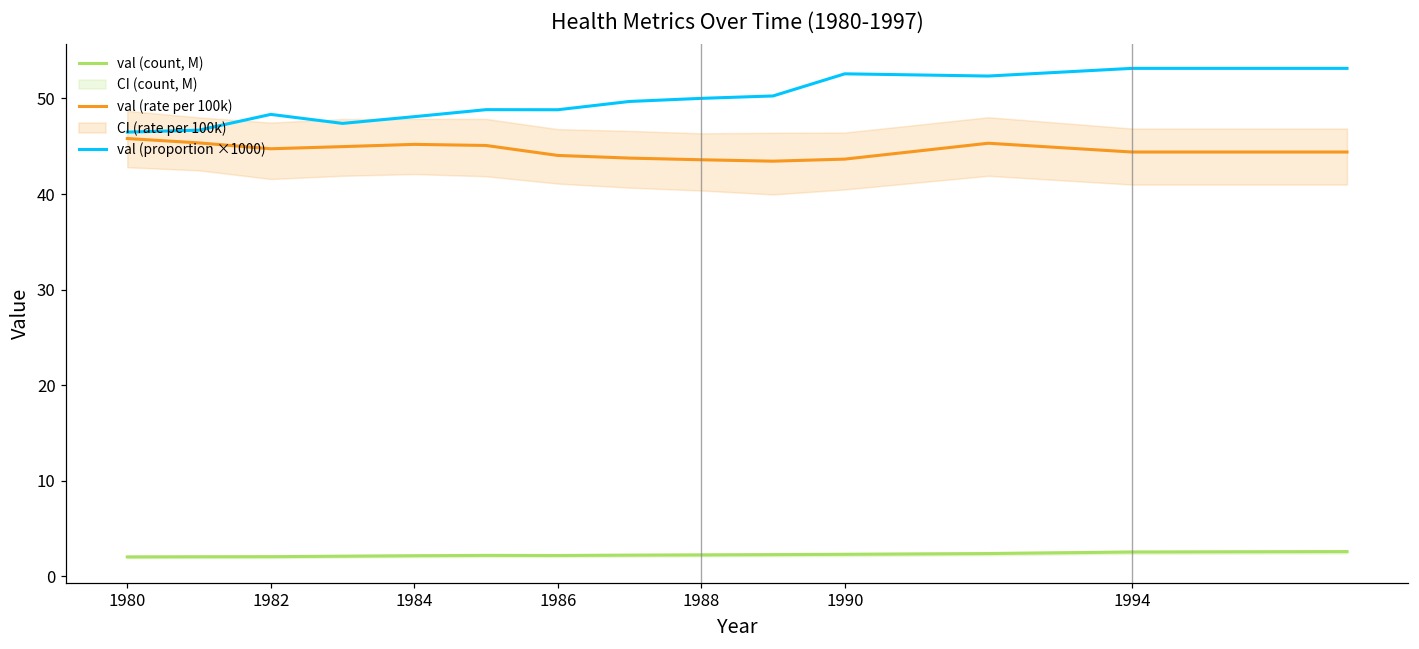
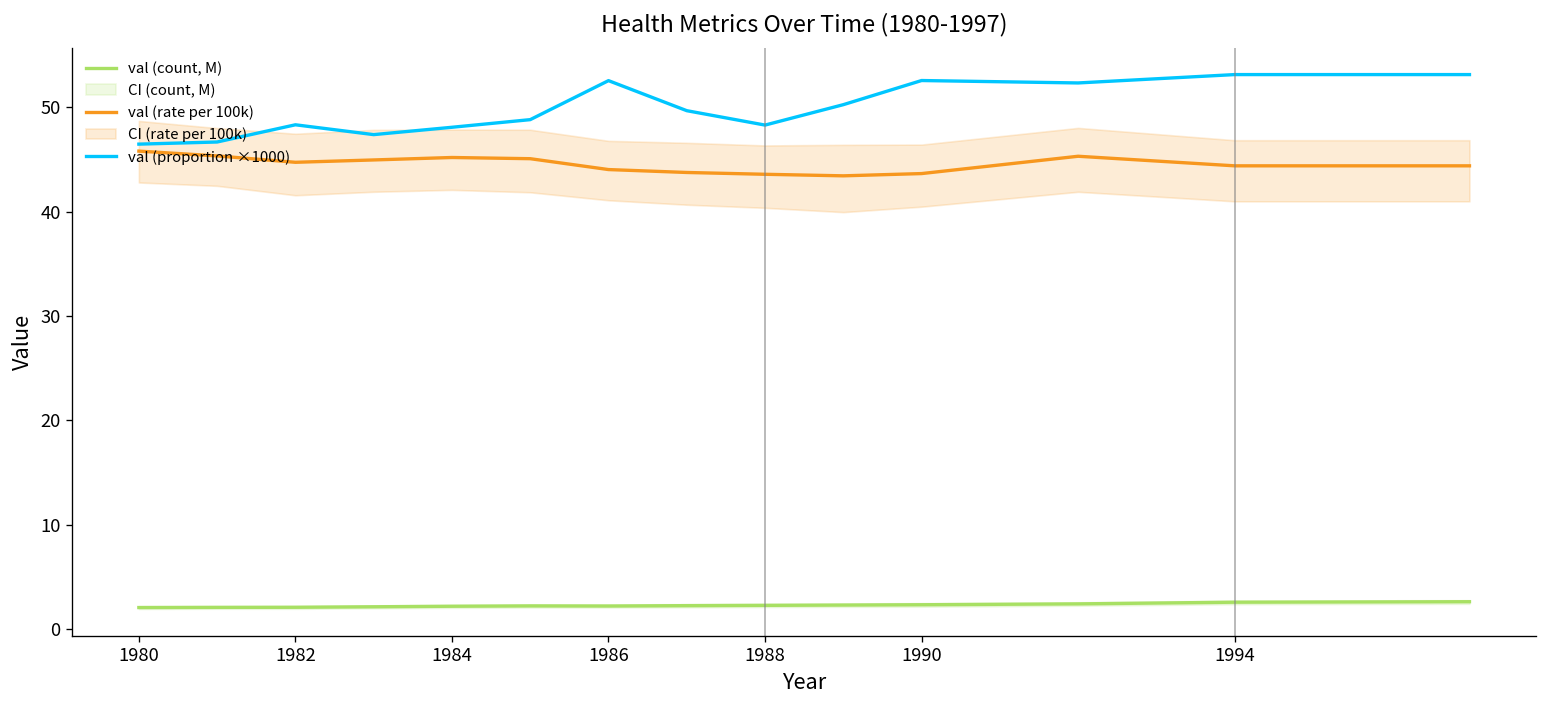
  {
    "val (proportion ×1000)": {
      "1980": 46,
      "1982": 48,
-     "1986": 49,
-     "1988": 50,
+     "1986": 53,
+     "1988": 48,
      "1990": 53,
      "1994": 53
    }
  }
